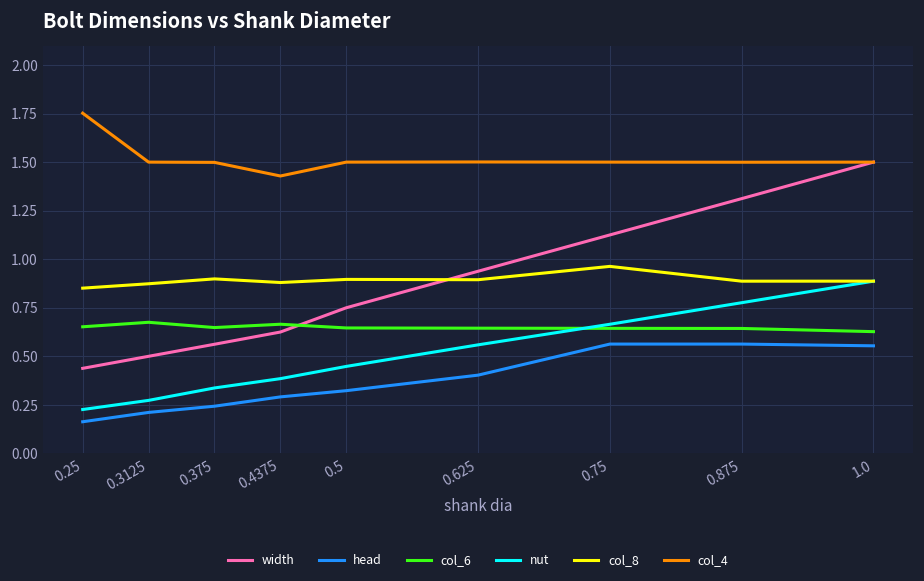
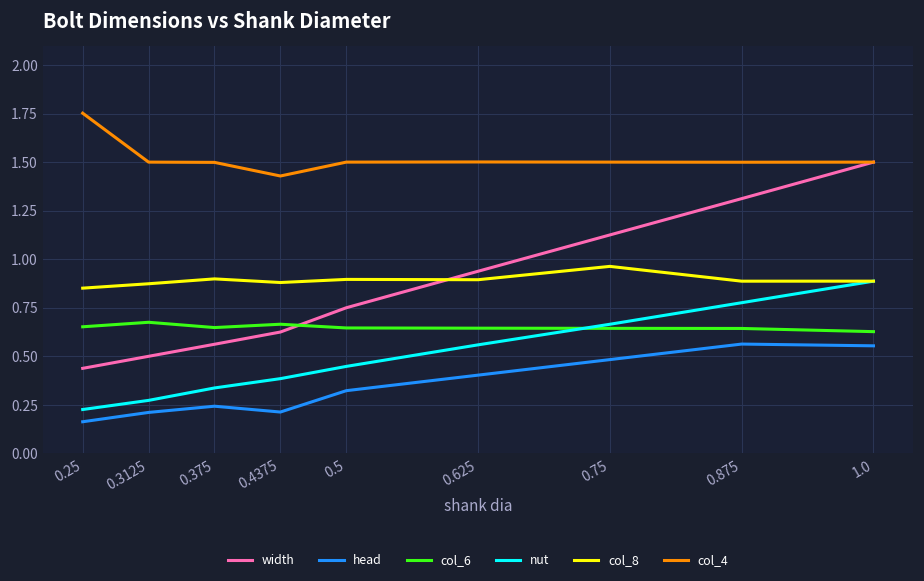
  {
    "width": {
      "0.25": 0.44,
      "0.3125": 0.50,
      "0.375": 0.56,
      "0.4375": 0.63,
      "0.5": 0.75,
      "0.625": 0.94,
      "0.75": 1.13,
      "0.875": 1.31
    },
    "head": {
      "0.25": 0.16,
      "0.3125": 0.21,
      "0.375": 0.24,
-     "0.4375": 0.29,
+     "0.4375": 0.21,
      "0.5": 0.32,
      "0.625": 0.40,
-     "0.75": 0.56,
+     "0.75": 0.48,
      "0.875": 0.56,
      "1.0": 0.55
    },
    "col_6": {
      "0.25": 0.65,
      "0.3125": 0.68,
      "0.375": 0.65,
      "0.4375": 0.67,
      "0.5": 0.65,
      "0.625": 0.64,
      "0.75": 0.64,
      "0.875": 0.64,
      "1.0": 0.63
    },
    "nut": {
      "0.25": 0.23,
      "0.3125": 0.27,
      "0.375": 0.34,
      "0.4375": 0.39,
      "0.5": 0.45,
      "0.625": 0.56,
      "0.75": 0.67,
      "0.875": 0.78
    },
    "col_8": {
      "0.25": 0.85,
      "0.3125": 0.87,
      "0.375": 0.90,
      "0.4375": 0.88,
      "0.5": 0.90,
      "0.625": 0.89,
      "0.75": 0.96,
      "0.875": 0.89
    },
    "col_4": {
      "0.25": 1.75,
      "0.3125": 1.50,
      "0.375": 1.50,
      "0.4375": 1.43,
      "0.5": 1.50,
      "0.625": 1.50,
      "0.75": 1.50,
      "0.875": 1.50
    }
  }
